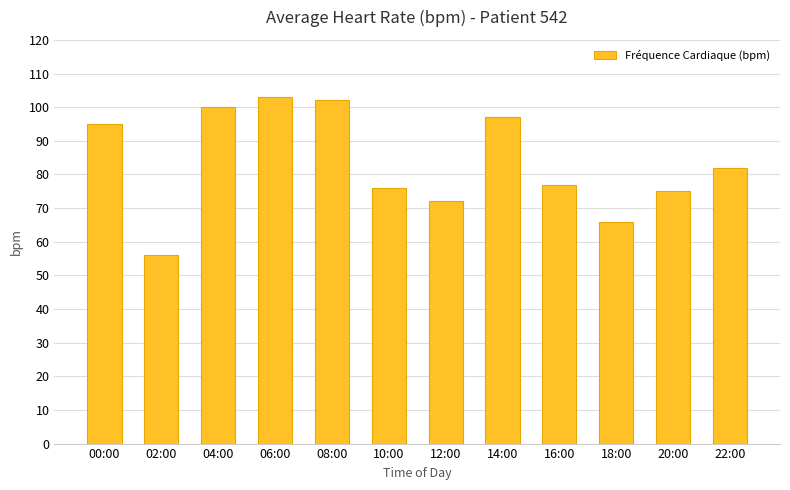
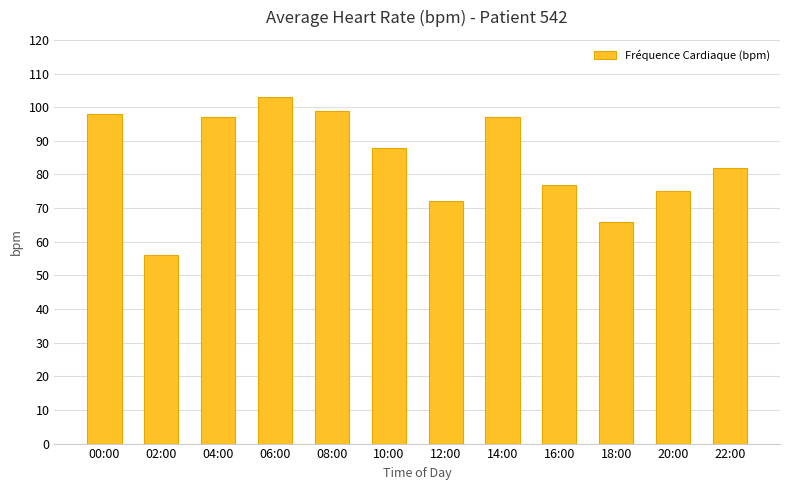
  {
-   "00:00": 95,
+   "00:00": 98,
    "02:00": 56,
-   "04:00": 100,
+   "04:00": 97,
    "06:00": 103,
-   "08:00": 102,
-   "10:00": 76,
+   "08:00": 99,
+   "10:00": 88,
    "12:00": 72,
    "14:00": 97,
    "16:00": 77,
    "18:00": 66,
    "20:00": 75,
    "22:00": 82
  }
